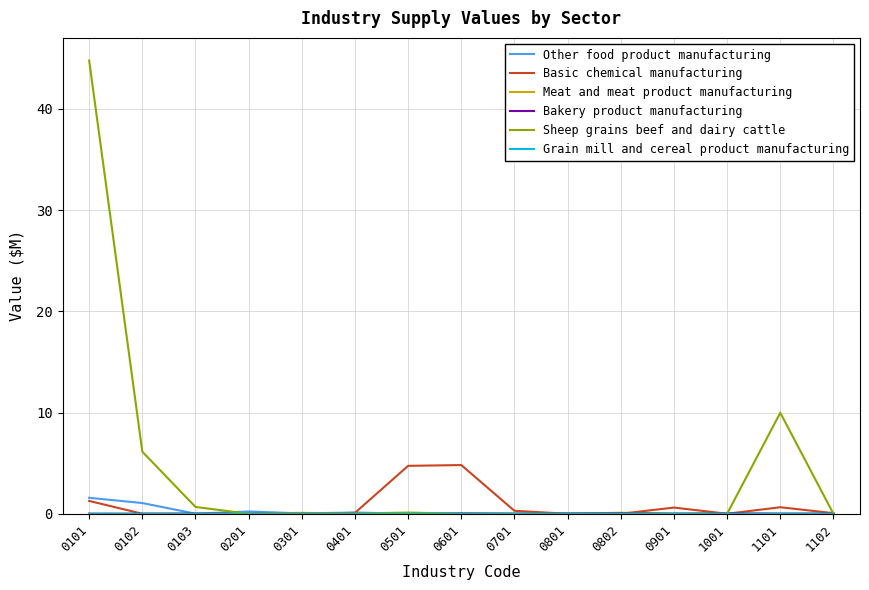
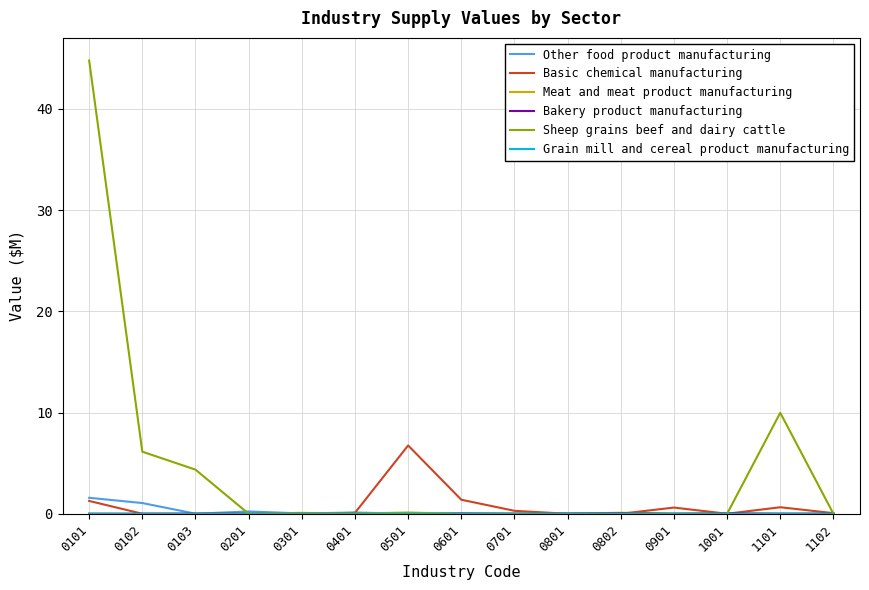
  {
    "Other food product manufacturing": {
      "0101": 1.6,
      "0102": 1.1
    },
    "Basic chemical manufacturing": {
      "0101": 1.3,
-     "0501": 4.7,
-     "0601": 4.8,
+     "0501": 6.7,
+     "0601": 1.4,
      "0701": 0.3,
      "0901": 0.6,
      "1101": 0.6
    },
    "Sheep grains beef and dairy cattle": {
      "0101": 44.8,
      "0102": 6.1,
-     "0103": 0.7,
+     "0103": 4.4,
      "1101": 10.0
    }
  }
